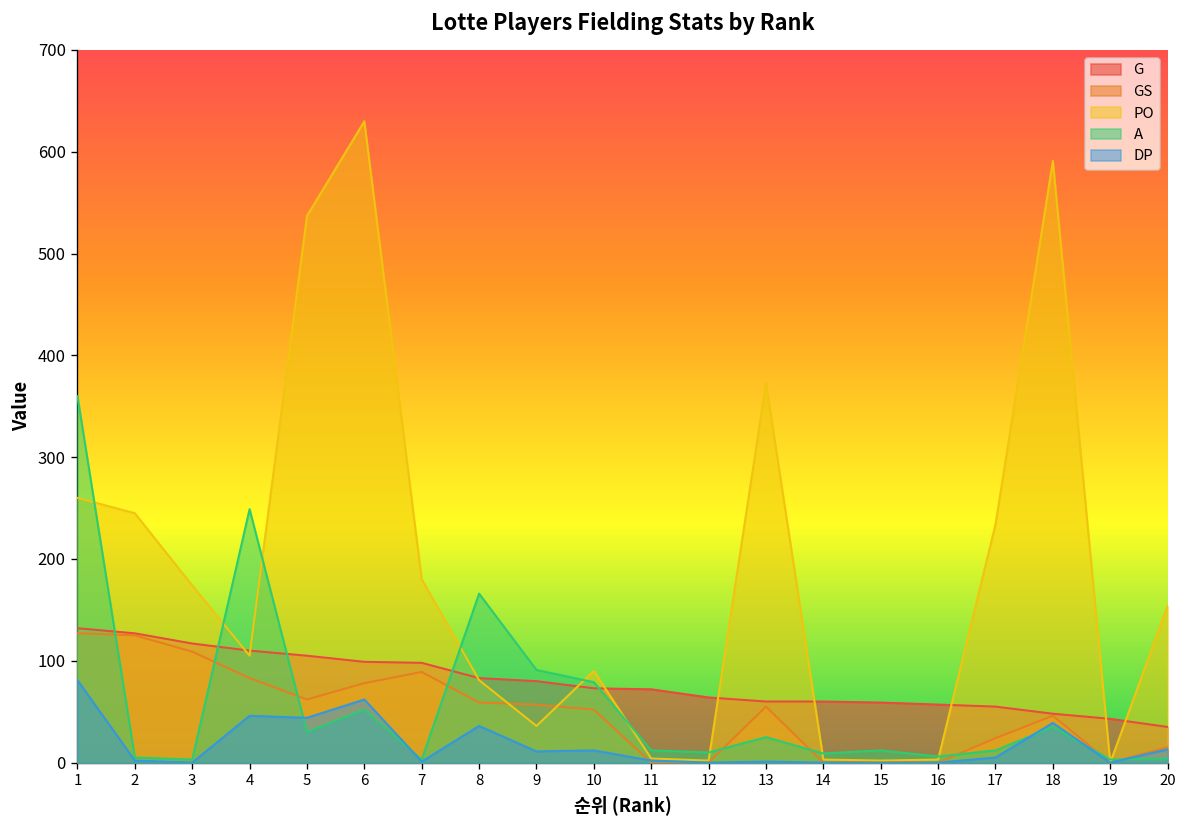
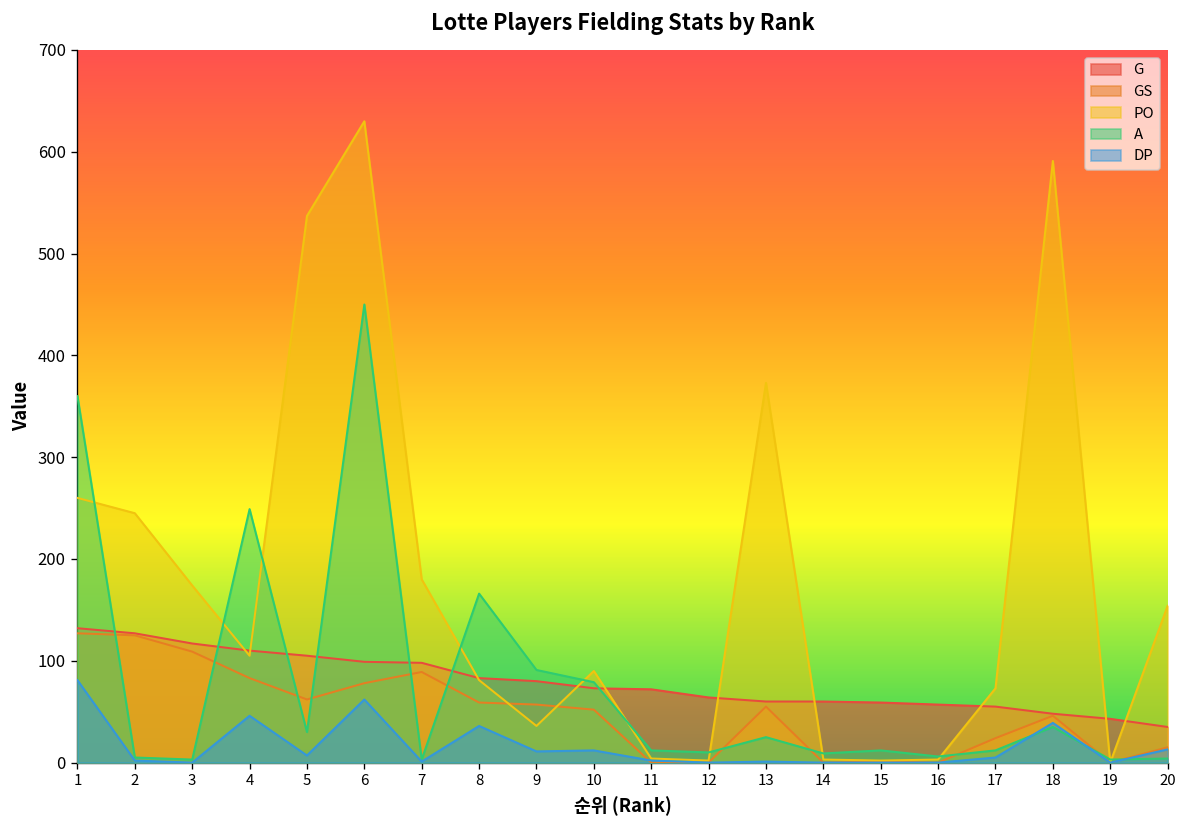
  {
    "PO": {
      "1": 260,
      "2": 250,
      "3": 170,
      "4": 110,
      "5": 540,
      "6": 630,
      "7": 180,
      "9": 40,
      "10": 90,
      "13": 370,
      "14": 0,
-     "17": 230,
+     "17": 70,
      "18": 590,
      "20": 150
    },
    "A": {
      "1": 360,
      "2": 10,
      "3": 0,
      "4": 250,
      "5": 30,
-     "6": 50,
+     "6": 450,
      "8": 170,
      "9": 90,
      "10": 80,
      "11": 10,
      "12": 10,
      "13": 30,
      "14": 10,
      "15": 10,
      "17": 10,
      "18": 40,
      "19": 0,
      "20": 0
    },
    "DP": {
      "1": 80,
      "2": 0,
      "3": 0,
      "4": 50,
-     "5": 40,
+     "5": 10,
      "6": 60,
      "8": 40,
      "9": 10,
      "10": 10,
      "13": 0,
      "17": 10,
      "18": 40
    }
  }
